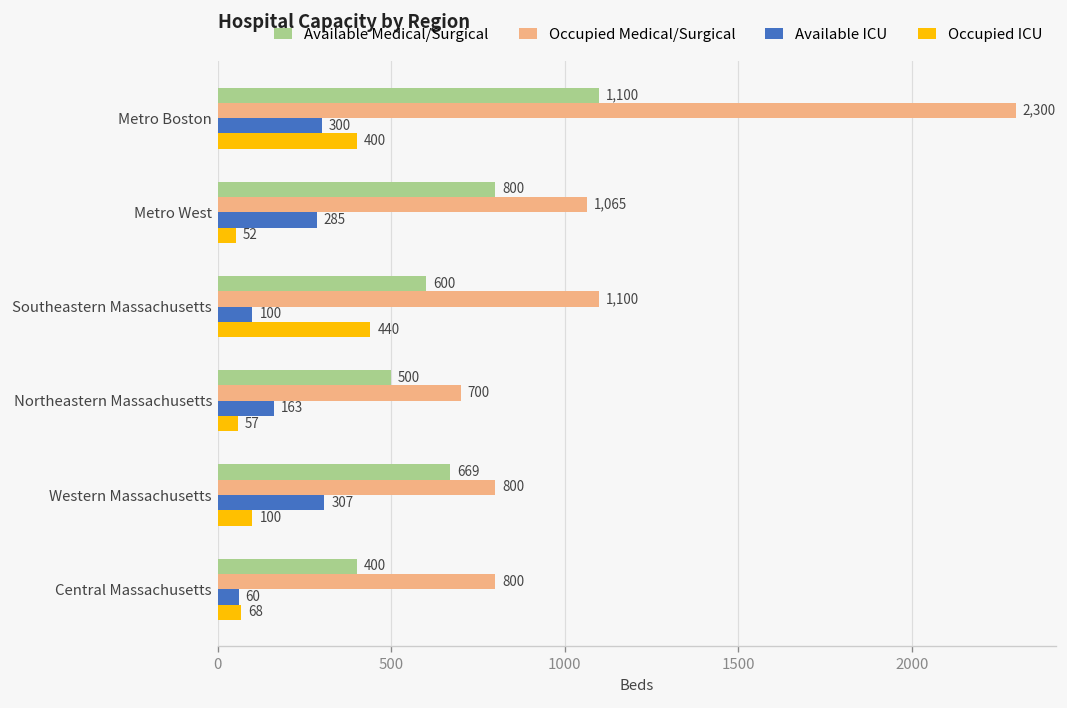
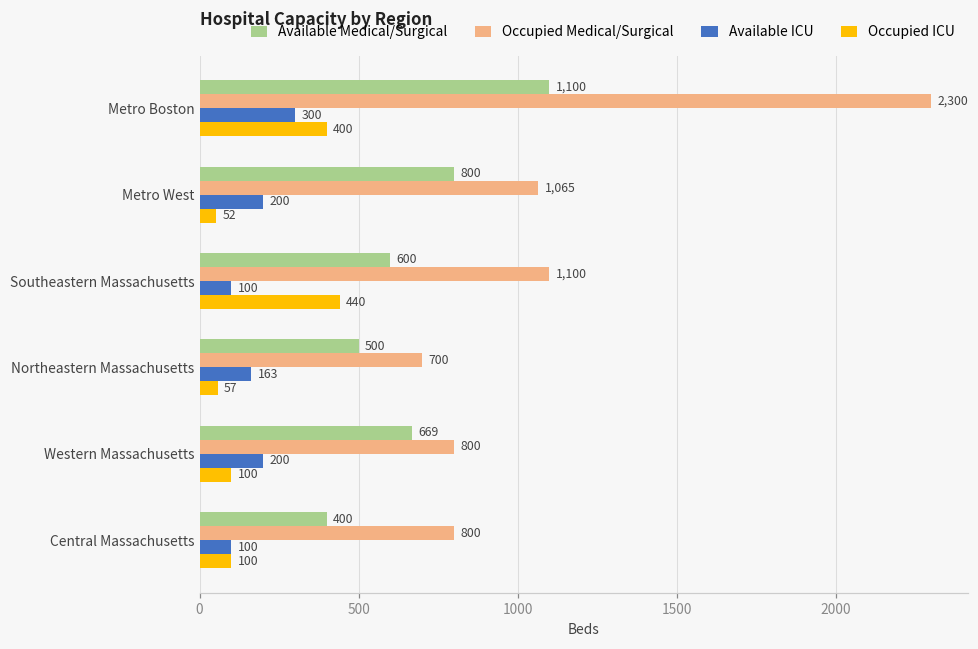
  {
    "Available Medical/Surgical": {
      "Metro Boston": "1,100",
      "Metro West": "800",
      "Southeastern Massachusetts": "600",
      "Northeastern Massachusetts": "500",
      "Western Massachusetts": "669",
      "Central Massachusetts": "400"
    },
    "Occupied Medical/Surgical": {
      "Metro Boston": "2,300",
      "Metro West": "1,065",
      "Southeastern Massachusetts": "1,100",
      "Northeastern Massachusetts": "700",
      "Western Massachusetts": "800",
      "Central Massachusetts": "800"
    },
    "Available ICU": {
      "Metro Boston": "300",
-     "Metro West": "285",
+     "Metro West": "200",
      "Southeastern Massachusetts": "100",
      "Northeastern Massachusetts": "163",
-     "Western Massachusetts": "307",
-     "Central Massachusetts": "60"
+     "Western Massachusetts": "200",
+     "Central Massachusetts": "100"
    },
    "Occupied ICU": {
      "Metro Boston": "400",
      "Metro West": "52",
      "Southeastern Massachusetts": "440",
      "Northeastern Massachusetts": "57",
      "Western Massachusetts": "100",
-     "Central Massachusetts": "68"
+     "Central Massachusetts": "100"
    }
  }
